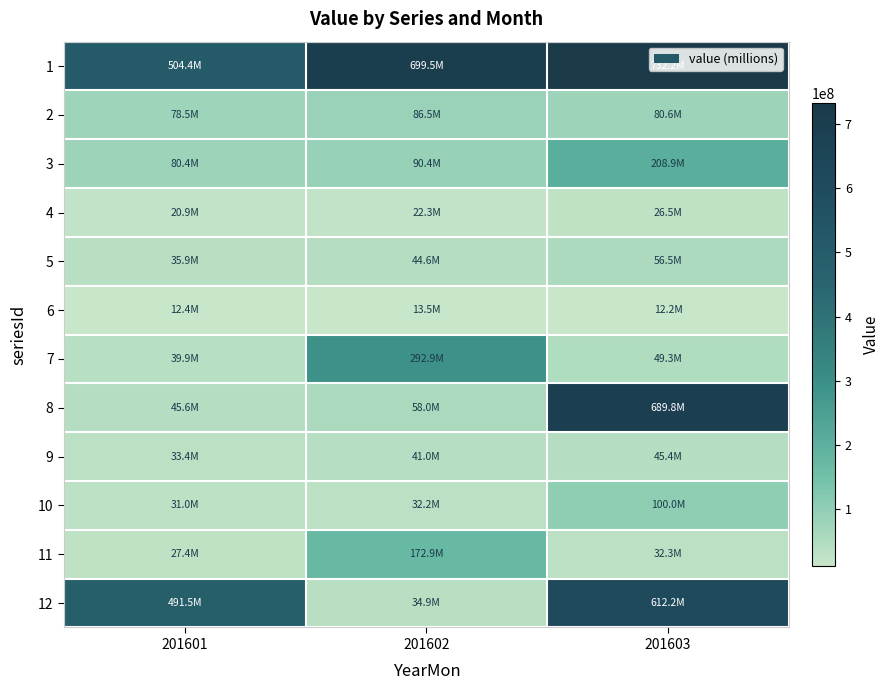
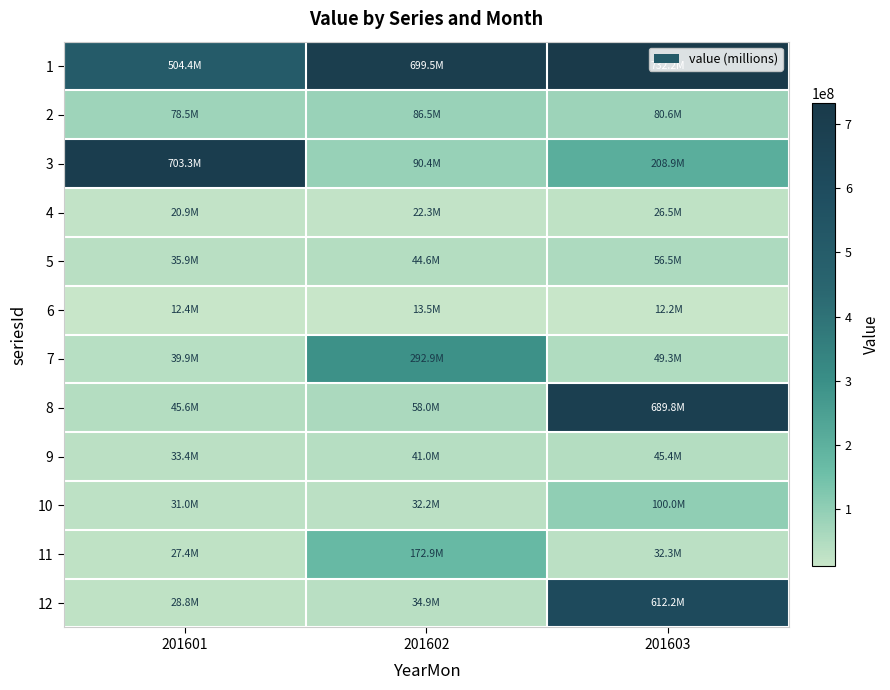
  {
    "1": {
      "201601": "504.4M",
      "201602": "699.5M"
    },
    "2": {
      "201601": "78.5M",
      "201602": "86.5M",
      "201603": "80.6M"
    },
    "3": {
-     "201601": "80.4M",
+     "201601": "703.3M",
      "201602": "90.4M",
      "201603": "208.9M"
    },
    "4": {
      "201601": "20.9M",
      "201602": "22.3M",
      "201603": "26.5M"
    },
    "5": {
      "201601": "35.9M",
      "201602": "44.6M",
      "201603": "56.5M"
    },
    "6": {
      "201601": "12.4M",
      "201602": "13.5M",
      "201603": "12.2M"
    },
    "7": {
      "201601": "39.9M",
      "201602": "292.9M",
      "201603": "49.3M"
    },
    "8": {
      "201601": "45.6M",
      "201602": "58.0M",
      "201603": "689.8M"
    },
    "9": {
      "201601": "33.4M",
      "201602": "41.0M",
      "201603": "45.4M"
    },
    "10": {
      "201601": "31.0M",
      "201602": "32.2M",
      "201603": "100.0M"
    },
    "11": {
      "201601": "27.4M",
      "201602": "172.9M",
      "201603": "32.3M"
    },
    "12": {
-     "201601": "491.5M",
+     "201601": "28.8M",
      "201602": "34.9M",
      "201603": "612.2M"
    }
  }
